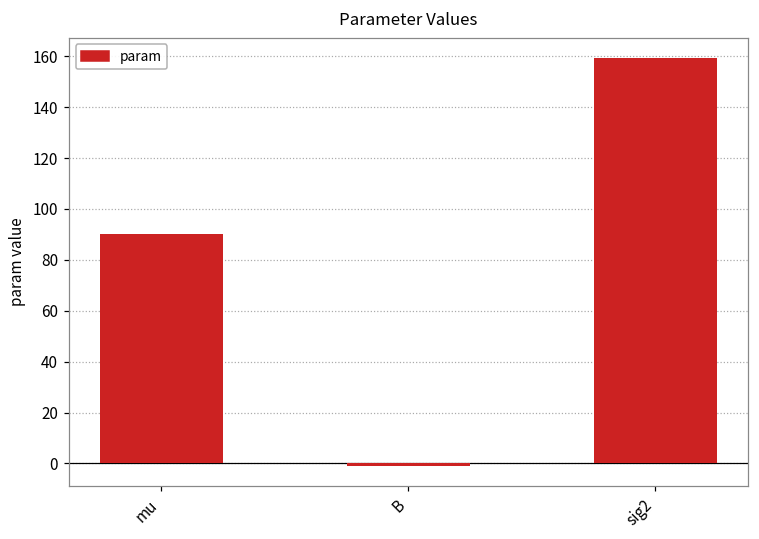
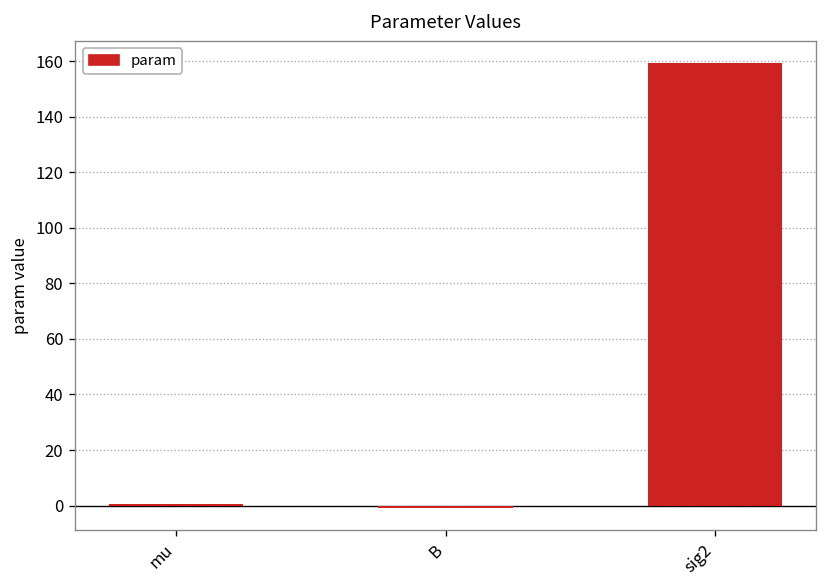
  {
-   "mu": 90,
+   "mu": 0,
    "sig2": 159
  }
